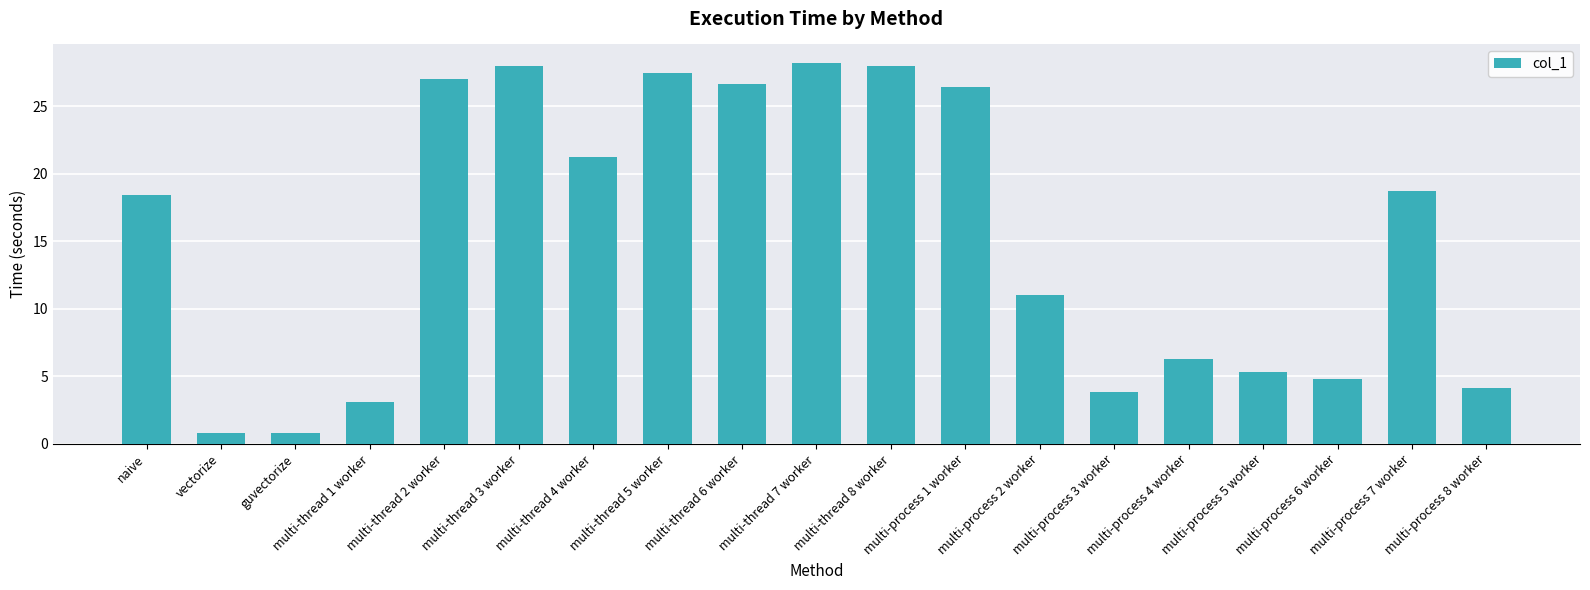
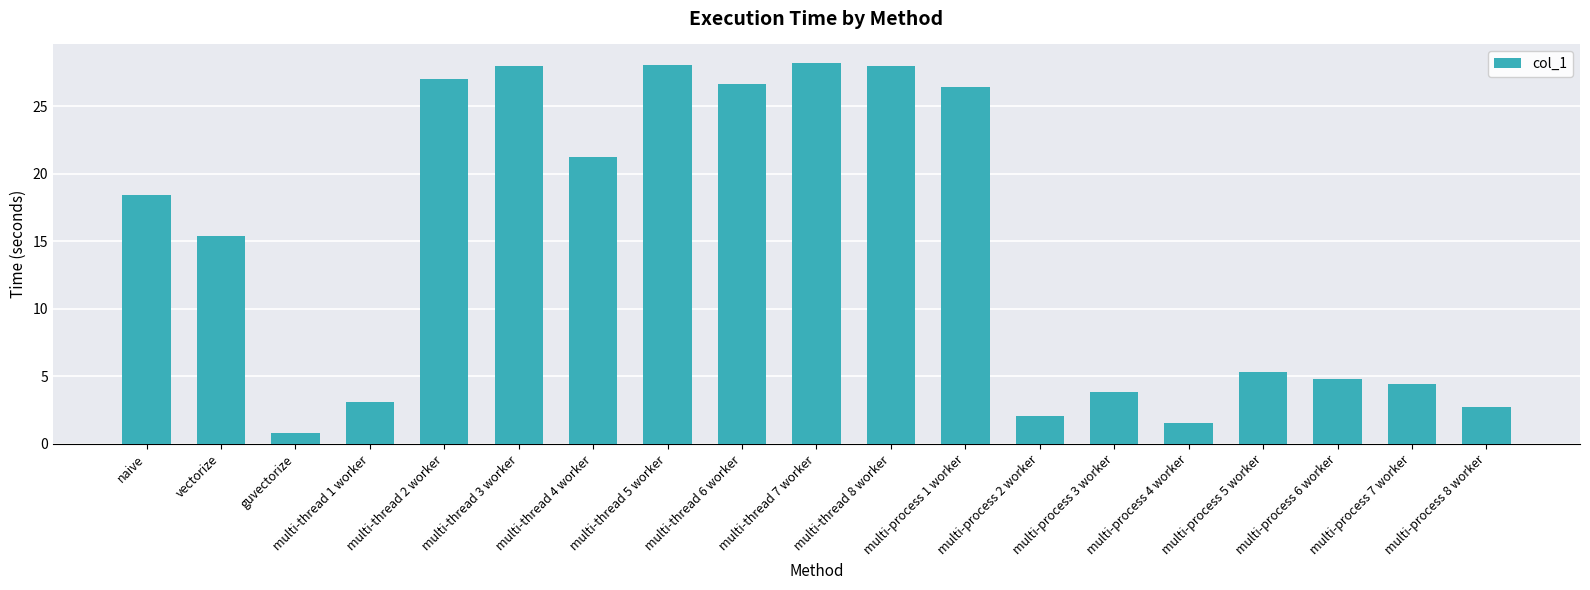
  {
    "naive": 18.4,
-   "vectorize": 0.8,
+   "vectorize": 15.4,
    "guvectorize": 0.8,
    "multi-thread 1 worker": 3.1,
    "multi-thread 2 worker": 27.0,
    "multi-thread 3 worker": 28.0,
    "multi-thread 4 worker": 21.3,
-   "multi-thread 5 worker": 27.5,
+   "multi-thread 5 worker": 28.1,
    "multi-thread 6 worker": 26.7,
    "multi-thread 7 worker": 28.2,
    "multi-thread 8 worker": 28.0,
    "multi-process 1 worker": 26.4,
-   "multi-process 2 worker": 11.0,
+   "multi-process 2 worker": 2.0,
    "multi-process 3 worker": 3.8,
-   "multi-process 4 worker": 6.3,
+   "multi-process 4 worker": 1.6,
    "multi-process 5 worker": 5.3,
    "multi-process 6 worker": 4.8,
-   "multi-process 7 worker": 18.7,
-   "multi-process 8 worker": 4.2
+   "multi-process 7 worker": 4.4,
+   "multi-process 8 worker": 2.7
  }
